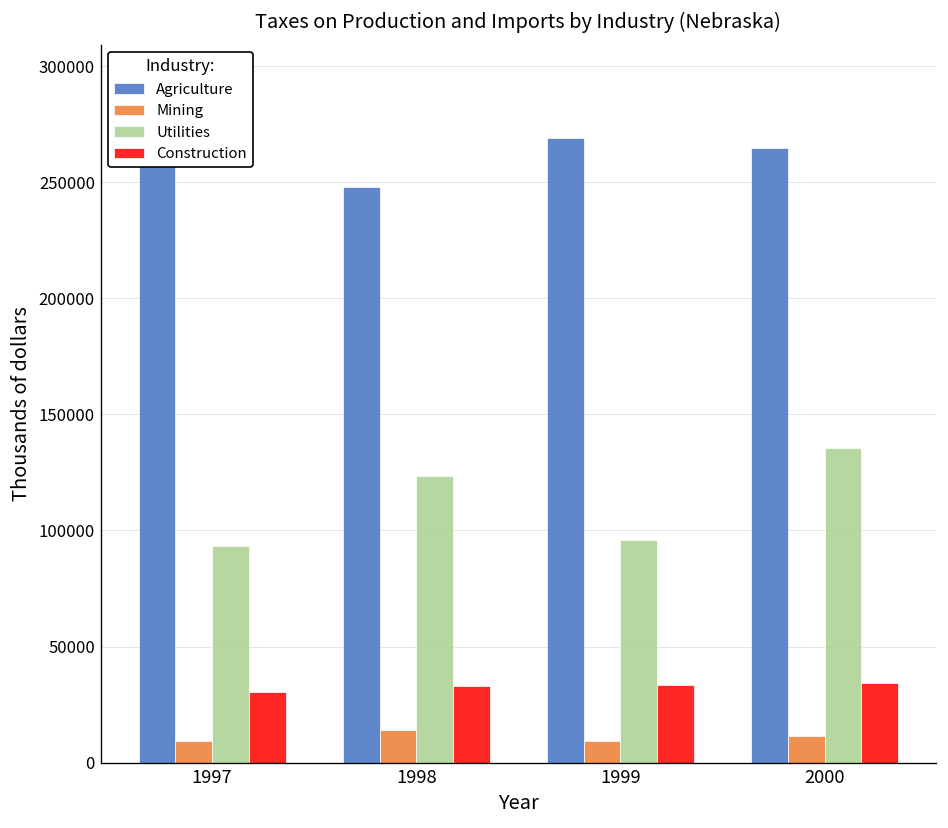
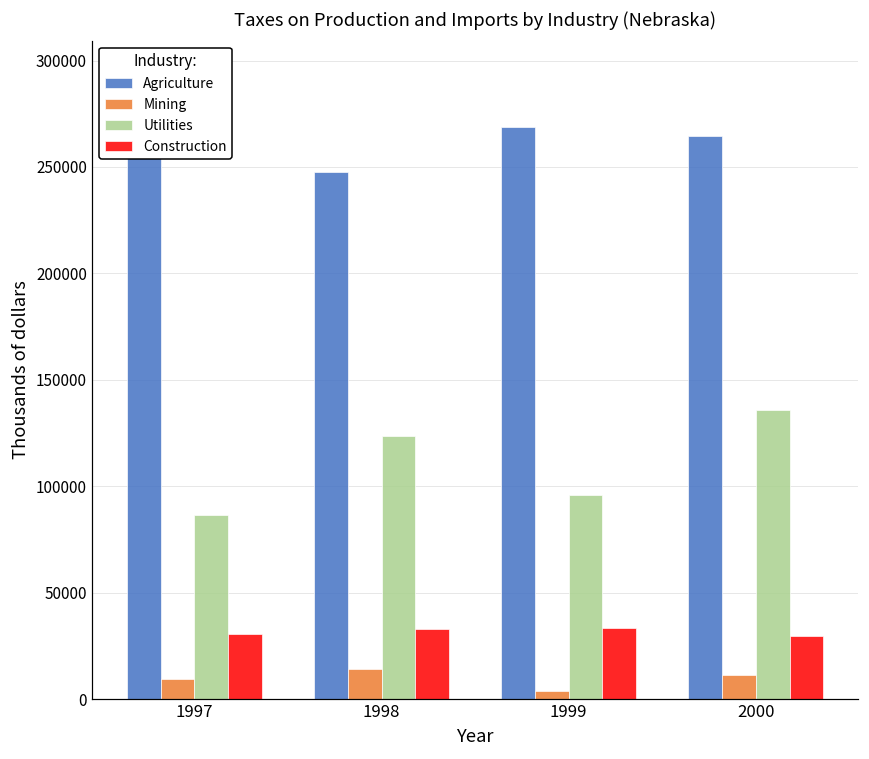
  {
    "Agriculture": {
      "1998": 248000,
      "1999": 269000,
      "2000": 265000
    },
    "Mining": {
      "1997": 9000,
      "1998": 14000,
-     "1999": 9000,
+     "1999": 4000,
      "2000": 11000
    },
    "Utilities": {
-     "1997": 93000,
+     "1997": 86000,
      "1998": 124000,
      "1999": 96000,
      "2000": 136000
    },
    "Construction": {
      "1997": 30000,
      "1998": 33000,
      "1999": 33000,
-     "2000": 34000
+     "2000": 30000
    }
  }
